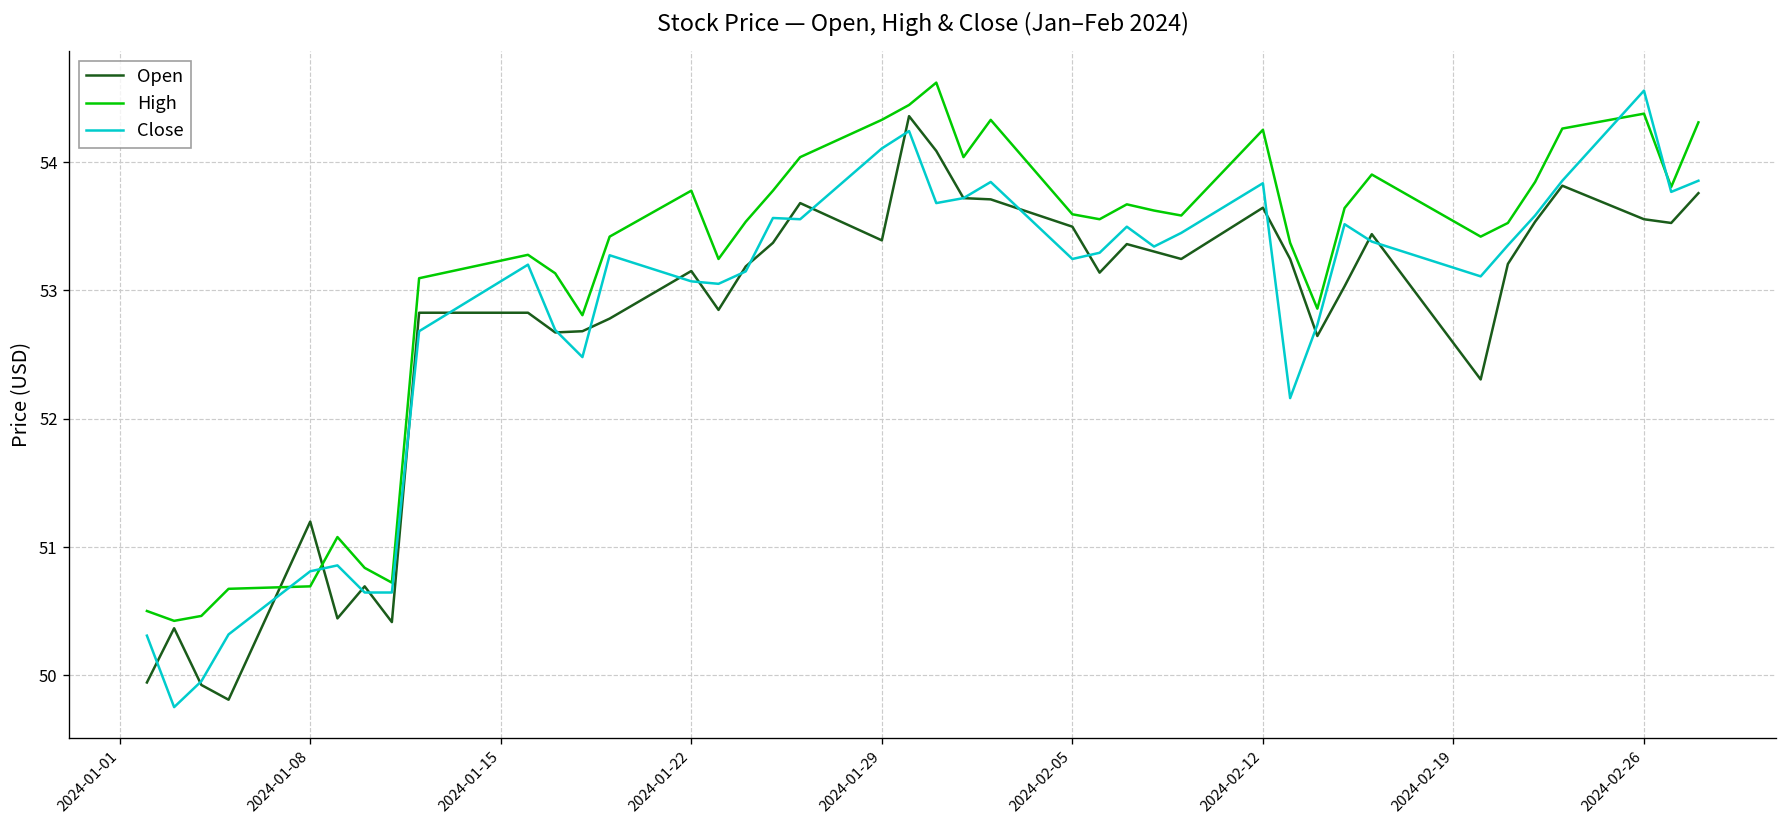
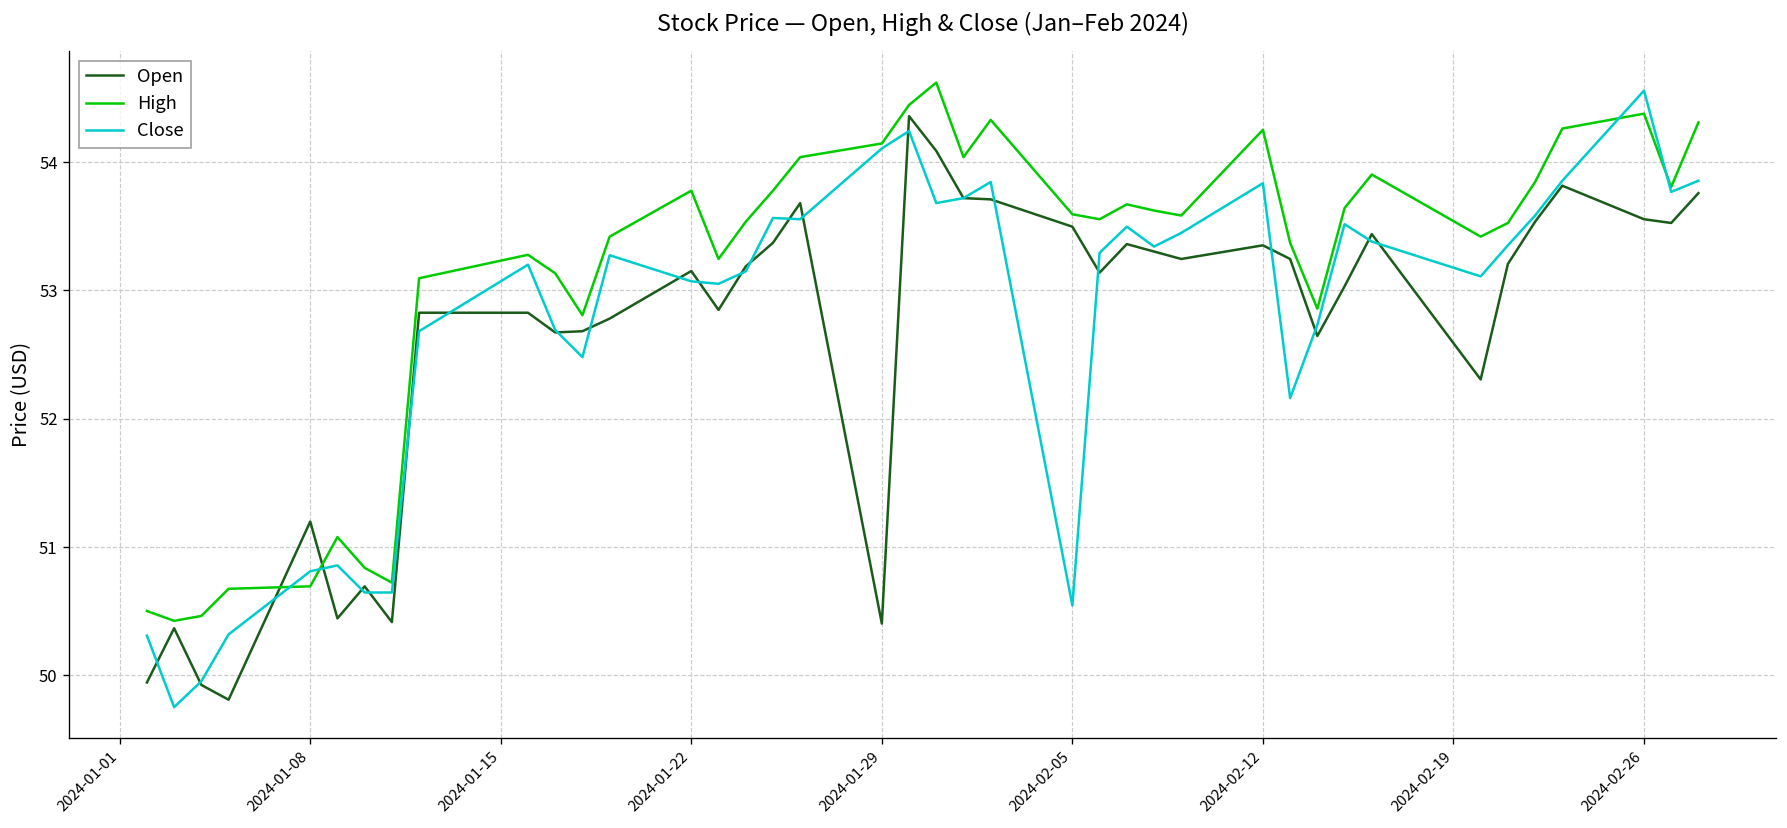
  {
    "Open": {
      "2024-01-08": 51.20,
      "2024-01-22": 53.15,
-     "2024-01-29": 53.39,
+     "2024-01-29": 50.40,
      "2024-02-05": 53.50,
-     "2024-02-12": 53.64,
+     "2024-02-12": 53.35,
      "2024-02-26": 53.55
    },
    "High": {
      "2024-01-08": 50.69,
      "2024-01-22": 53.78,
-     "2024-01-29": 54.33,
+     "2024-01-29": 54.14,
      "2024-02-05": 53.59,
      "2024-02-12": 54.25,
      "2024-02-26": 54.38
    },
    "Close": {
      "2024-01-08": 50.81,
      "2024-01-22": 53.07,
      "2024-01-29": 54.11,
-     "2024-02-05": 53.24,
+     "2024-02-05": 50.54,
      "2024-02-12": 53.84,
      "2024-02-26": 54.56
    }
  }
